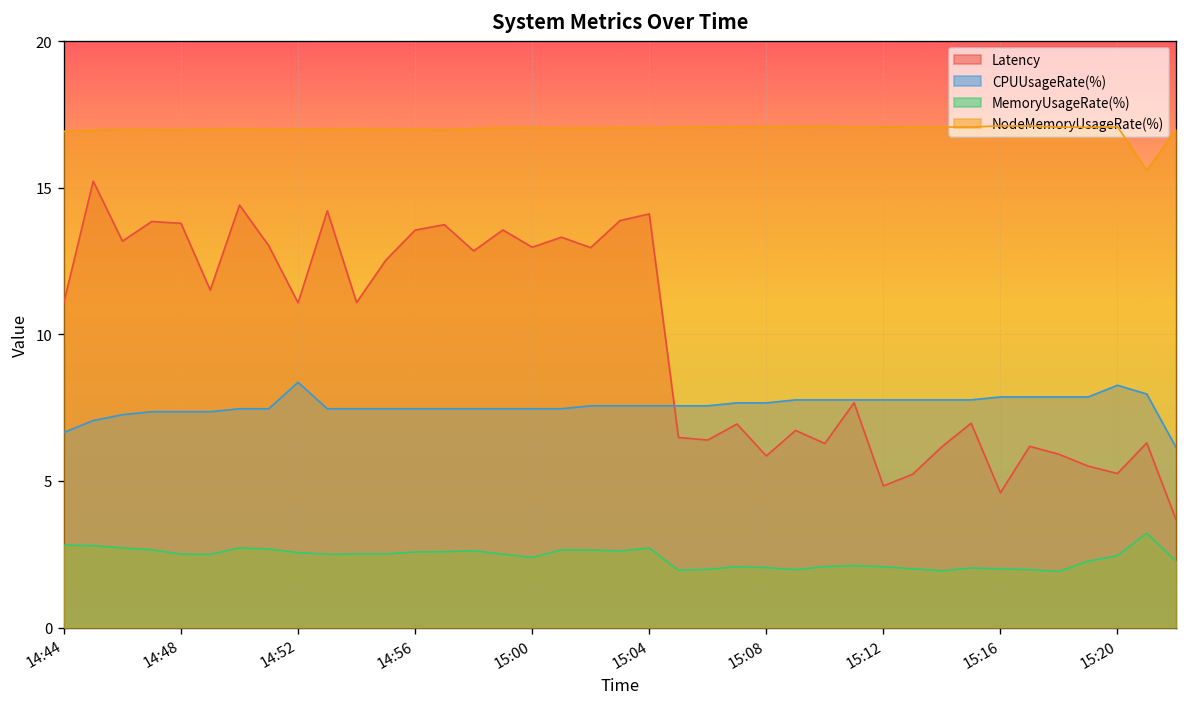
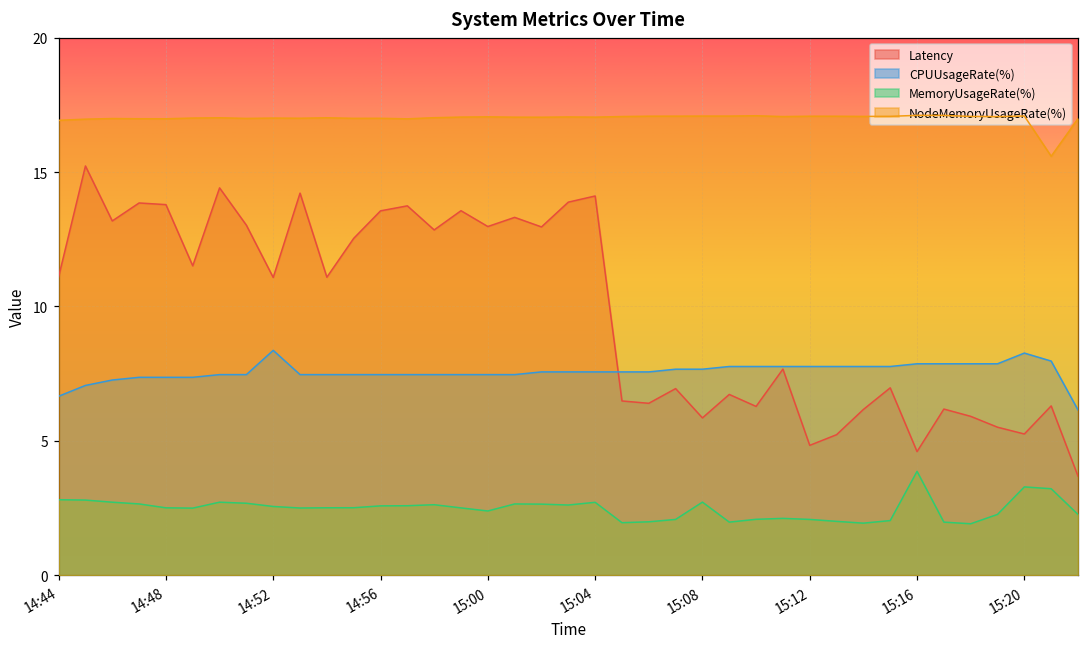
  {
    "Latency": {
      "14:44": 11.1,
      "14:48": 13.8,
      "14:52": 11.1,
      "14:56": 13.6,
      "15:00": 13.0,
      "15:04": 14.1,
      "15:08": 5.9,
      "15:12": 4.8,
      "15:16": 4.6,
      "15:20": 5.3
    },
    "CPUUsageRate(%)": {
      "14:44": 6.7,
      "14:48": 7.4,
      "14:52": 8.4,
      "14:56": 7.5,
      "15:00": 7.5,
      "15:04": 7.6,
      "15:08": 7.7,
      "15:12": 7.8,
      "15:16": 7.9,
      "15:20": 8.3
    },
    "MemoryUsageRate(%)": {
      "14:44": 2.8,
      "14:48": 2.5,
      "14:52": 2.6,
      "14:56": 2.6,
      "15:00": 2.4,
      "15:04": 2.7,
-     "15:08": 2.0,
+     "15:08": 2.7,
      "15:12": 2.1,
-     "15:16": 2.0,
-     "15:20": 2.5
+     "15:16": 3.9,
+     "15:20": 3.3
    },
    "NodeMemoryUsageRate(%)": {
      "14:44": 16.9,
      "14:48": 17.0,
      "14:52": 17.0,
      "14:56": 17.0,
      "15:00": 17.1,
      "15:04": 17.0,
      "15:08": 17.1,
      "15:12": 17.1
    }
  }
